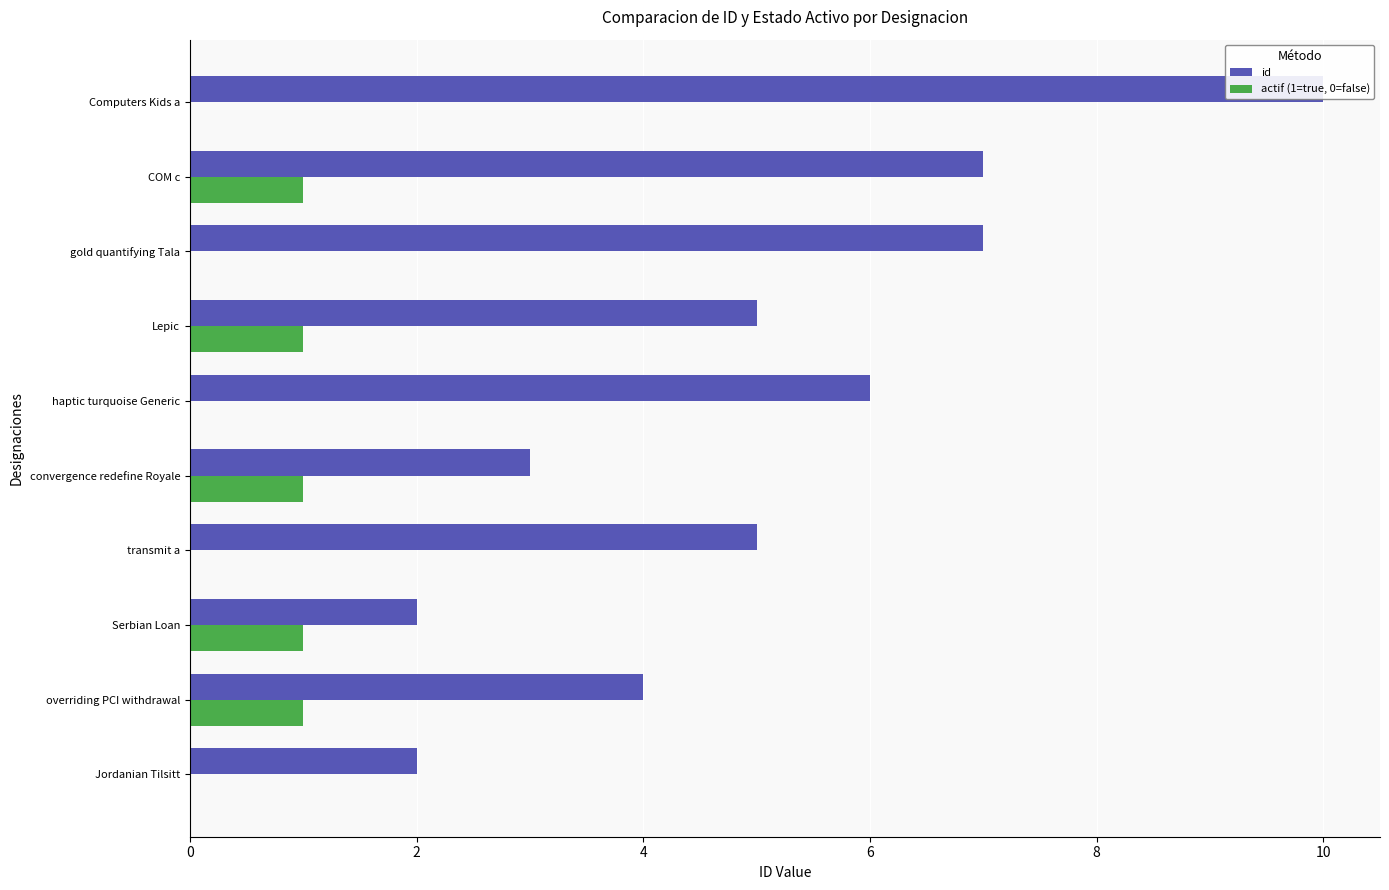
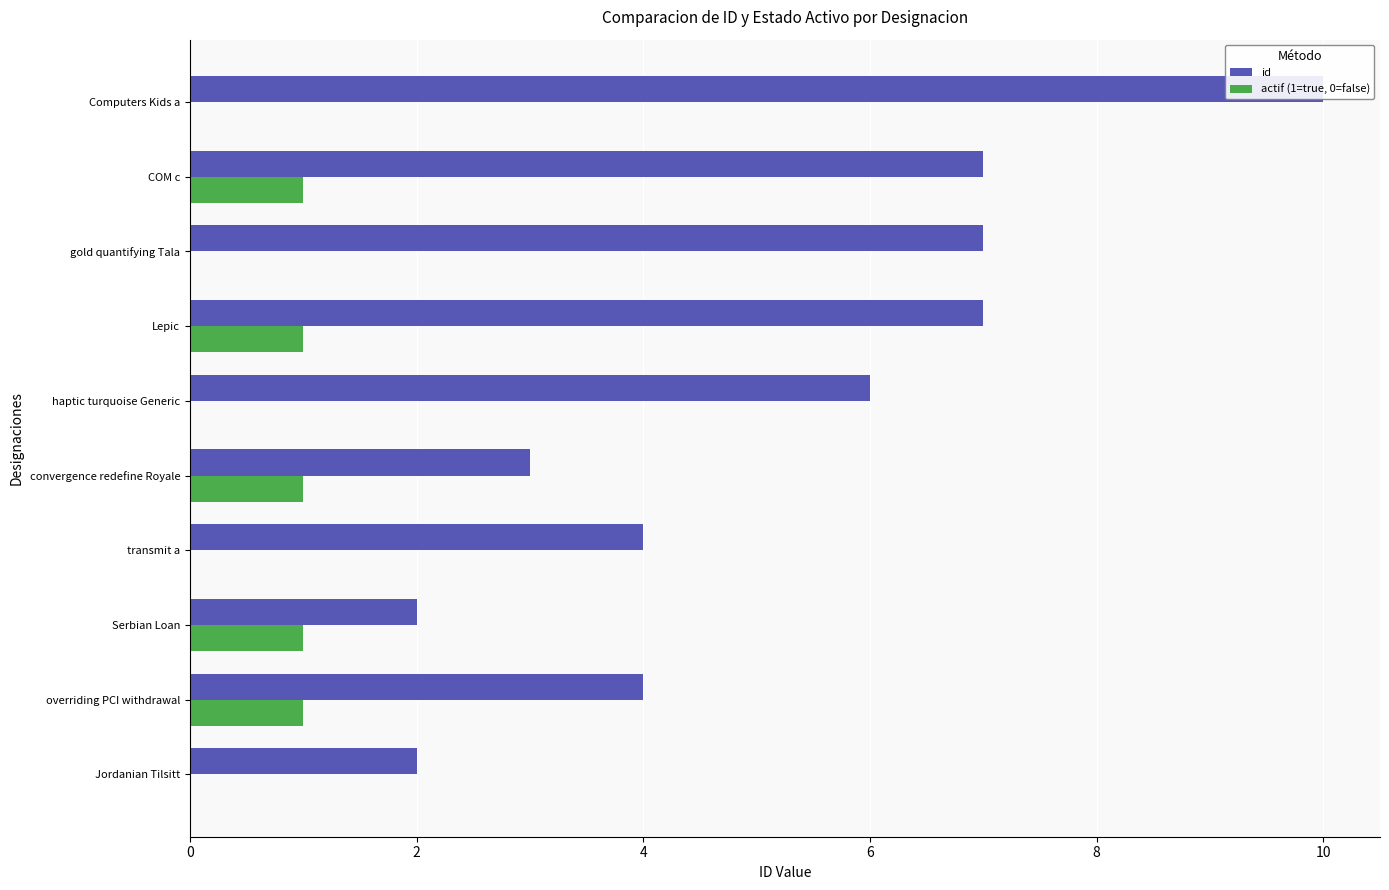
  {
    "id": {
      "COM c": 7,
      "gold quantifying Tala": 7,
-     "Lepic": 5,
+     "Lepic": 7,
      "haptic turquoise Generic": 6,
      "convergence redefine Royale": 3,
-     "transmit a": 5,
+     "transmit a": 4,
      "Serbian Loan": 2,
      "overriding PCI withdrawal": 4,
      "Jordanian Tilsitt": 2
    },
    "actif (1=true, 0=false)": {
      "Computers Kids a": 0,
      "COM c": 1,
      "gold quantifying Tala": 0,
      "Lepic": 1,
      "haptic turquoise Generic": 0,
      "convergence redefine Royale": 1,
      "transmit a": 0,
      "Serbian Loan": 1,
      "overriding PCI withdrawal": 1,
      "Jordanian Tilsitt": 0
    }
  }
